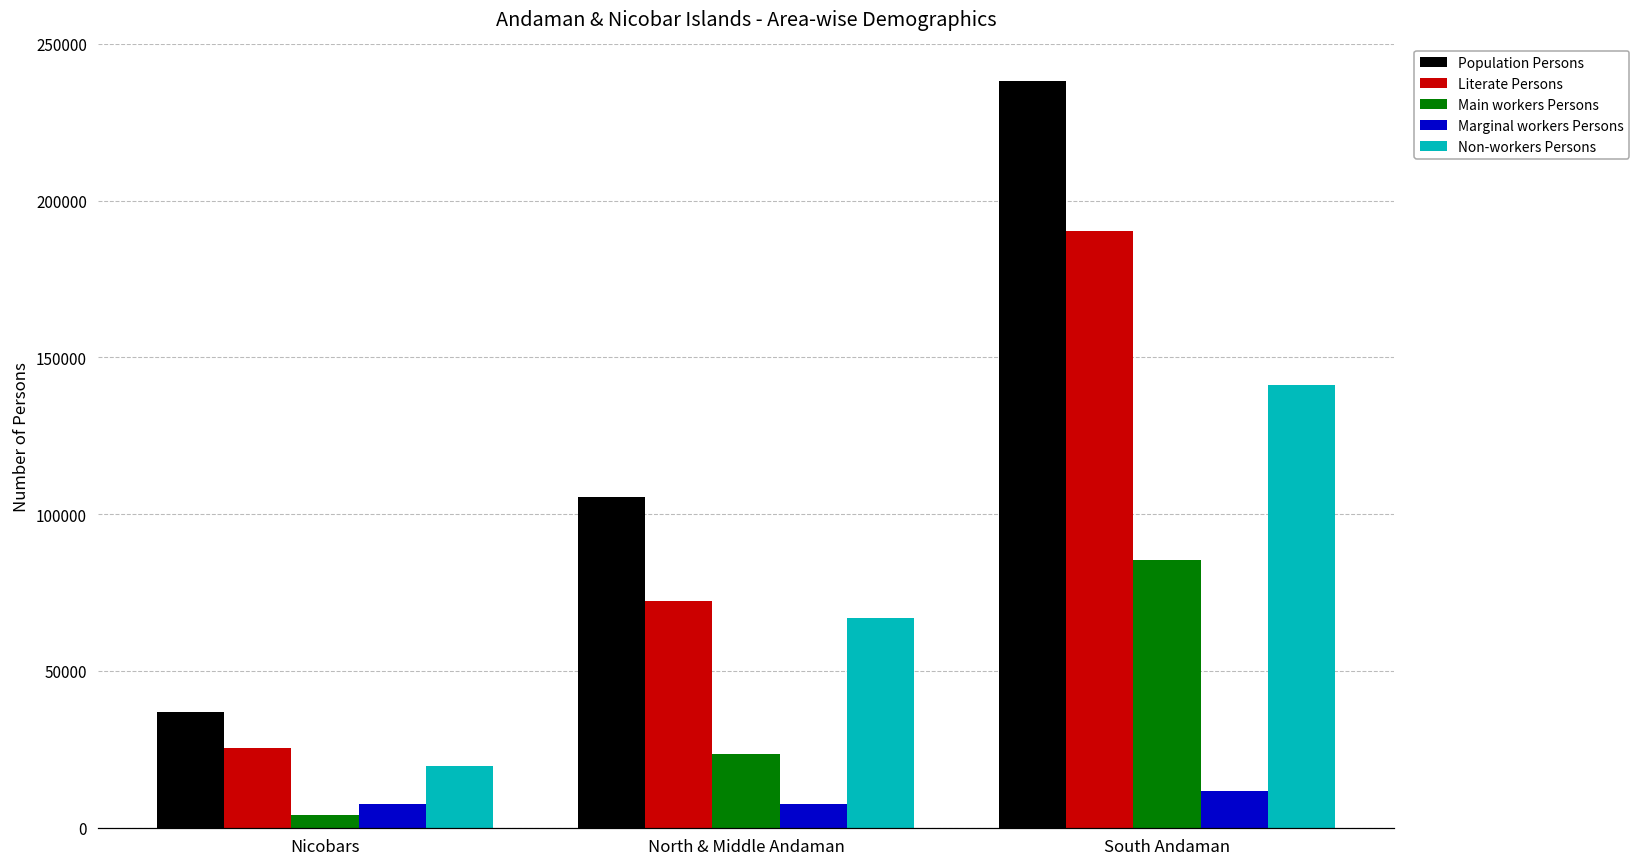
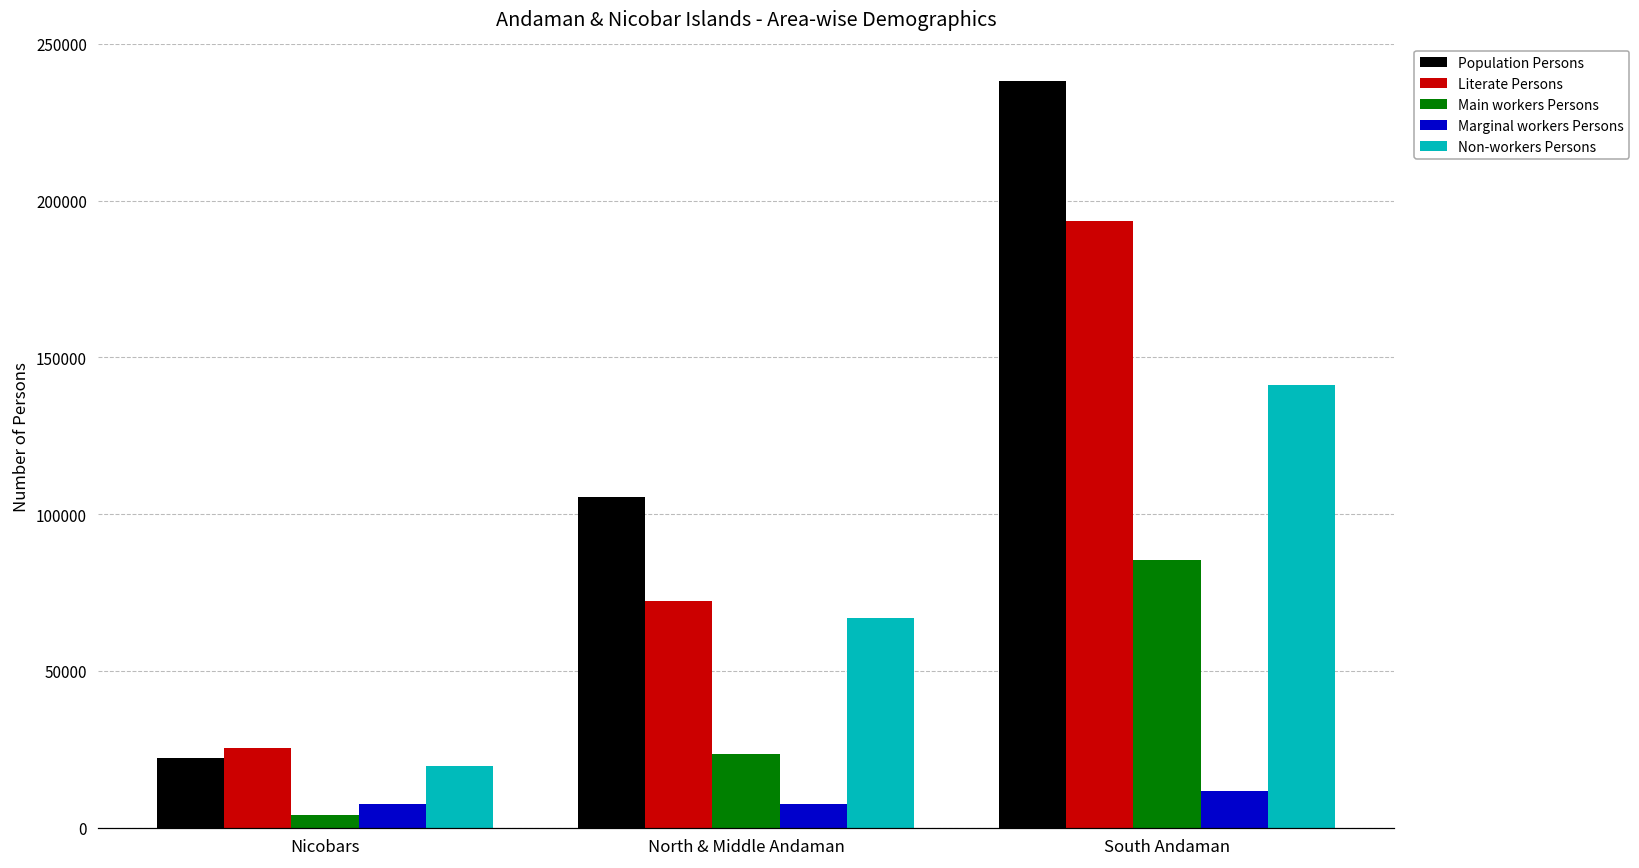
  {
    "Population Persons": {
-     "Nicobars": 37000,
+     "Nicobars": 22000,
      "North & Middle Andaman": 106000,
      "South Andaman": 238000
    },
    "Literate Persons": {
      "Nicobars": 25000,
      "North & Middle Andaman": 72000,
-     "South Andaman": 190000
+     "South Andaman": 193000
    },
    "Main workers Persons": {
      "Nicobars": 4000,
      "North & Middle Andaman": 24000,
      "South Andaman": 85000
    },
    "Marginal workers Persons": {
      "Nicobars": 7000,
      "North & Middle Andaman": 8000,
      "South Andaman": 12000
    },
    "Non-workers Persons": {
      "Nicobars": 20000,
      "North & Middle Andaman": 67000,
      "South Andaman": 141000
    }
  }
